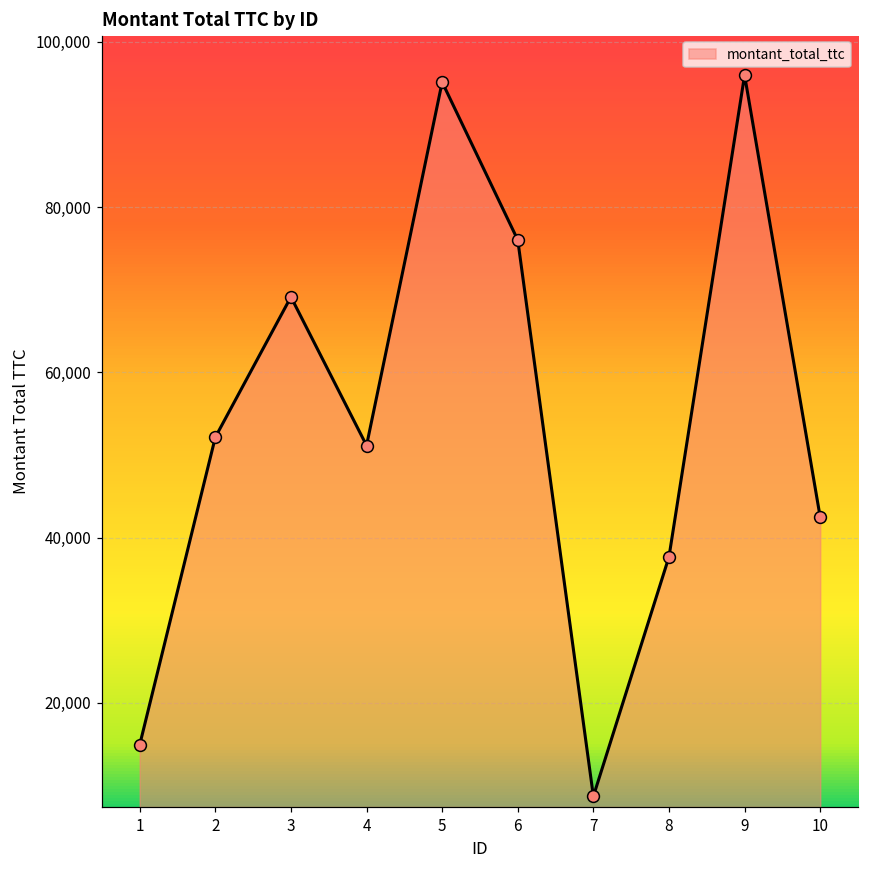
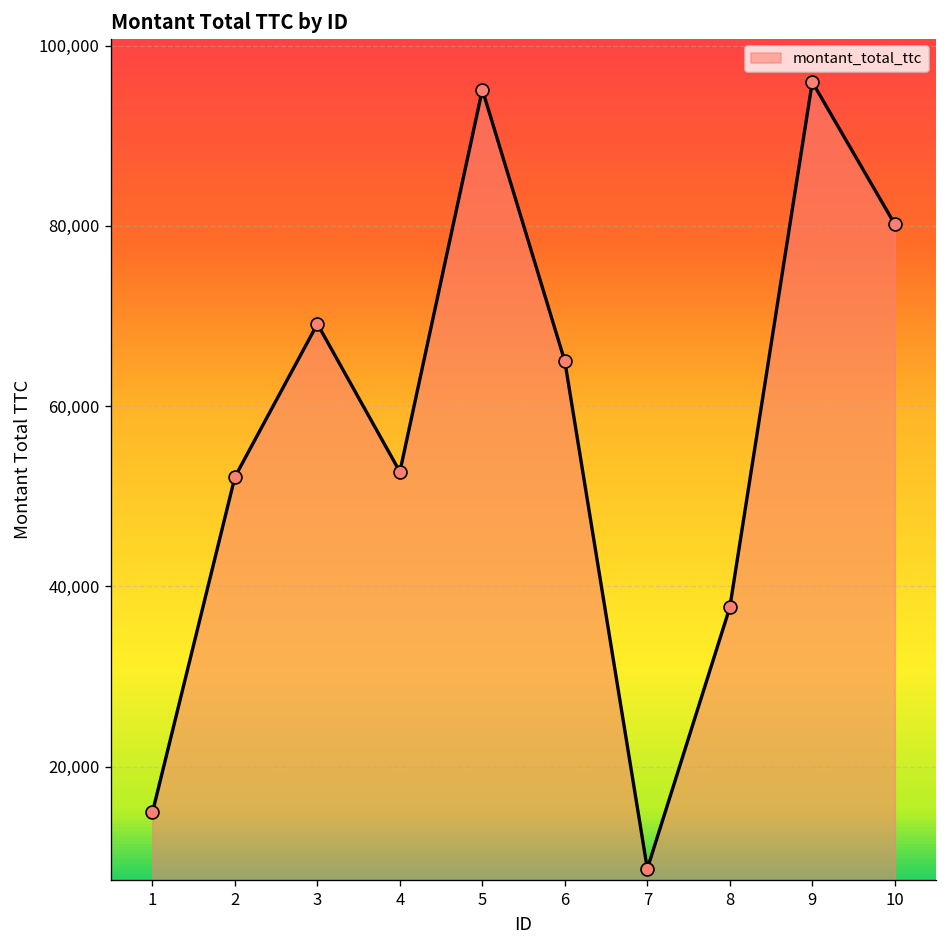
  {
    "1": "15,000",
    "2": "52,000",
    "3": "69,000",
-   "4": "51,000",
+   "4": "53,000",
    "5": "95,000",
-   "6": "76,000",
+   "6": "65,000",
    "7": "9,000",
    "8": "38,000",
    "9": "96,000",
-   "10": "42,000"
+   "10": "80,000"
  }
